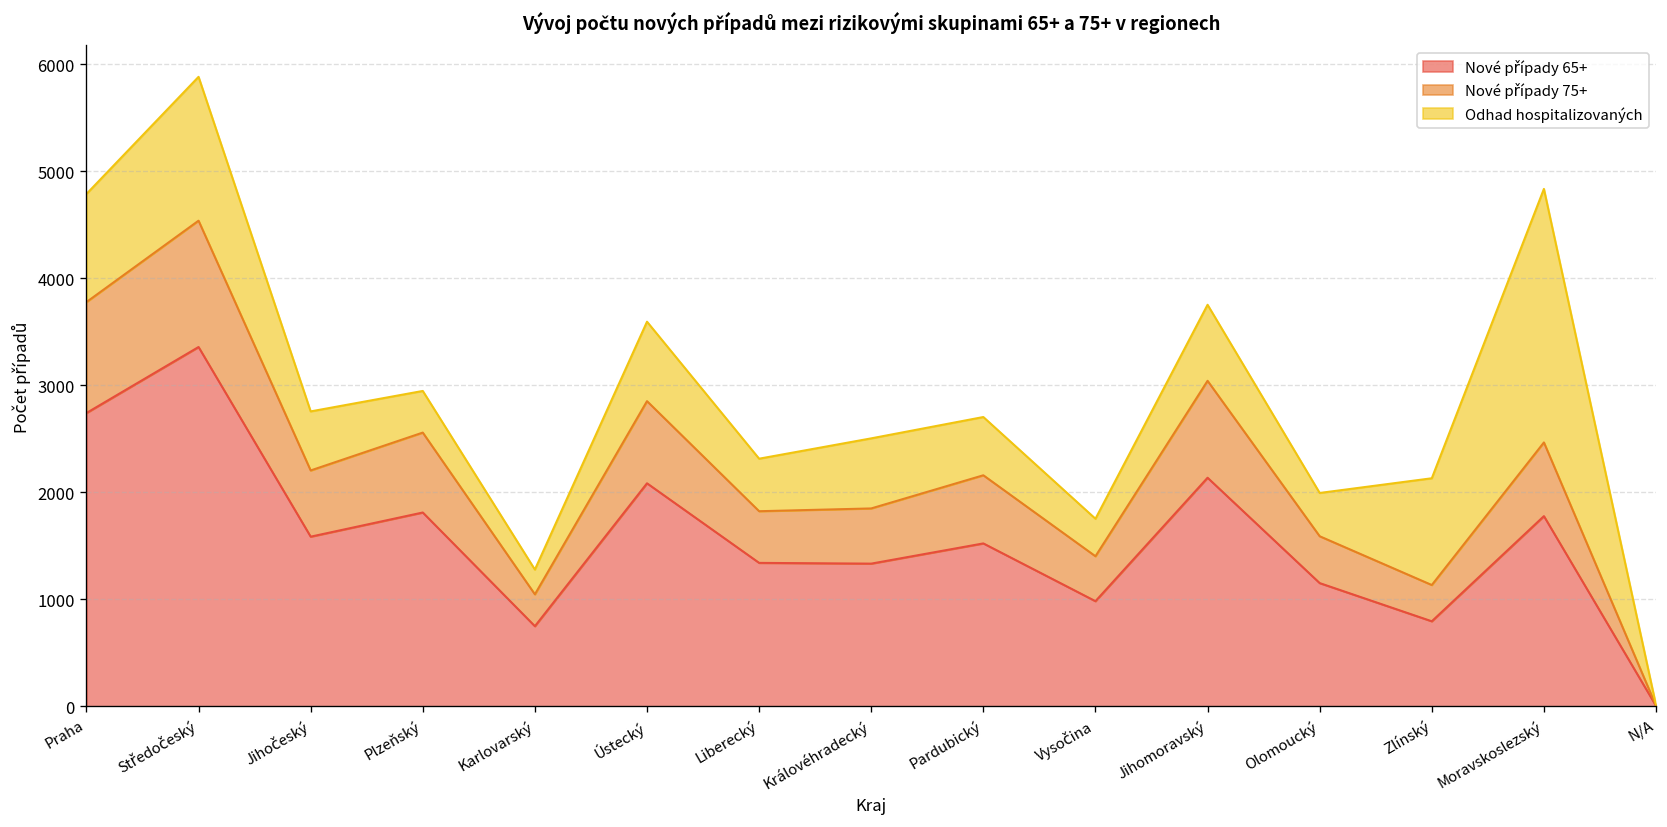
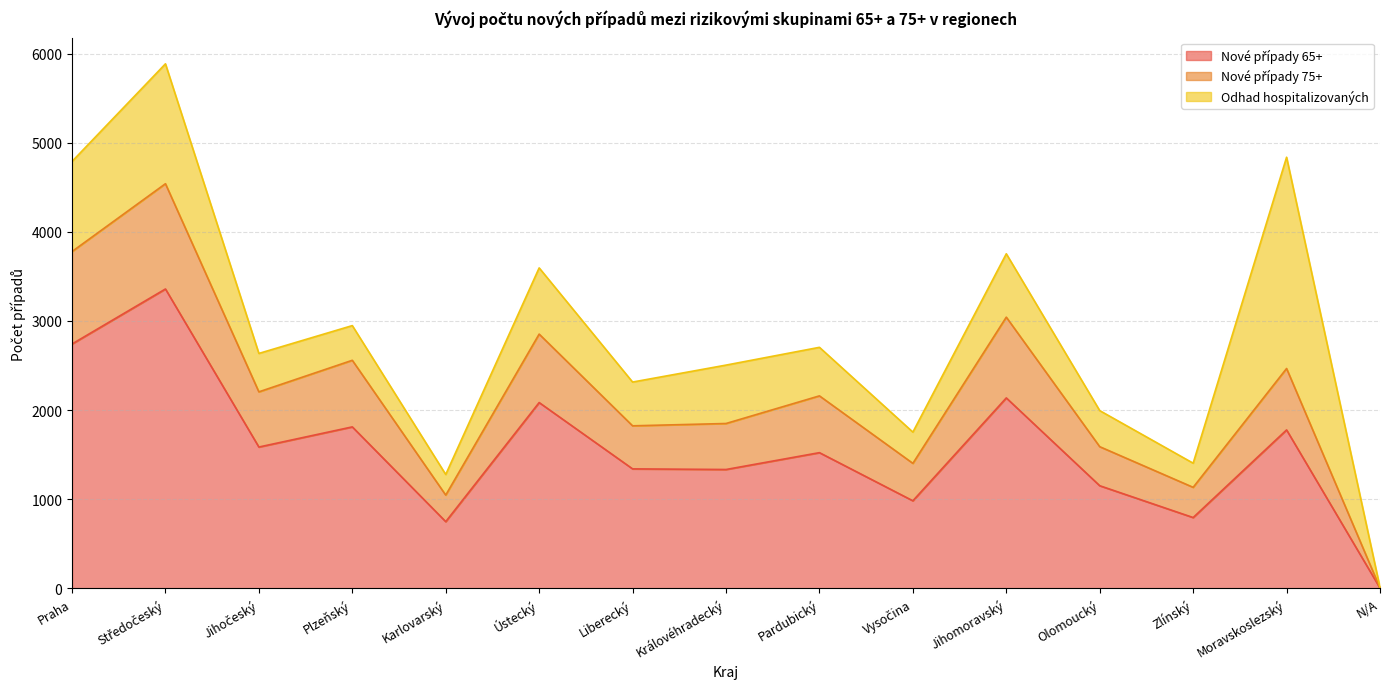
  {
    "Odhad hospitalizovaných": {
      "Praha": 1000,
      "Středočeský": 1300,
-     "Jihočeský": 600,
+     "Jihočeský": 400,
      "Plzeňský": 400,
      "Karlovarský": 200,
      "Ústecký": 700,
      "Liberecký": 500,
      "Královéhradecký": 700,
      "Pardubický": 500,
      "Vysočina": 400,
      "Jihomoravský": 700,
      "Olomoucký": 400,
-     "Zlínský": 1000,
+     "Zlínský": 300,
      "Moravskoslezský": 2400
    }
  }
